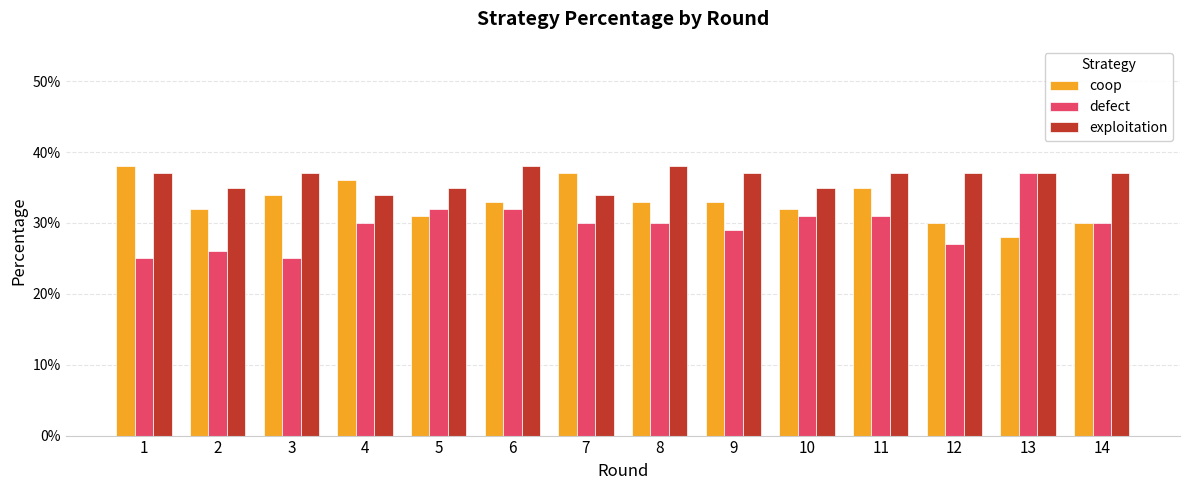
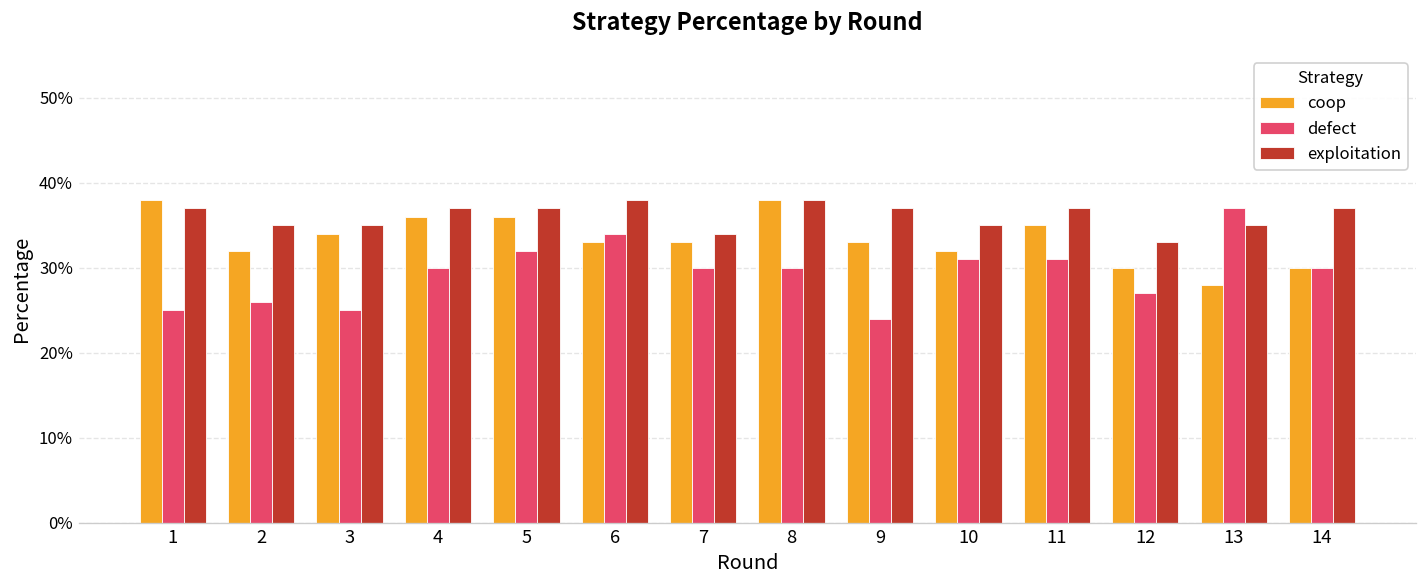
  {
    "coop": {
      "1": "38%",
      "2": "32%",
      "3": "34%",
      "4": "36%",
-     "5": "31%",
+     "5": "36%",
      "6": "33%",
-     "7": "37%",
-     "8": "33%",
+     "7": "33%",
+     "8": "38%",
      "9": "33%",
      "10": "32%",
      "11": "35%",
      "12": "30%",
      "13": "28%",
      "14": "30%"
    },
    "defect": {
      "1": "25%",
      "2": "26%",
      "3": "25%",
      "4": "30%",
      "5": "32%",
-     "6": "32%",
+     "6": "34%",
      "7": "30%",
      "8": "30%",
-     "9": "29%",
+     "9": "24%",
      "10": "31%",
      "11": "31%",
      "12": "27%",
      "13": "37%",
      "14": "30%"
    },
    "exploitation": {
      "1": "37%",
      "2": "35%",
-     "3": "37%",
-     "4": "34%",
-     "5": "35%",
+     "3": "35%",
+     "4": "37%",
+     "5": "37%",
      "6": "38%",
      "7": "34%",
      "8": "38%",
      "9": "37%",
      "10": "35%",
      "11": "37%",
-     "12": "37%",
-     "13": "37%",
+     "12": "33%",
+     "13": "35%",
      "14": "37%"
    }
  }
